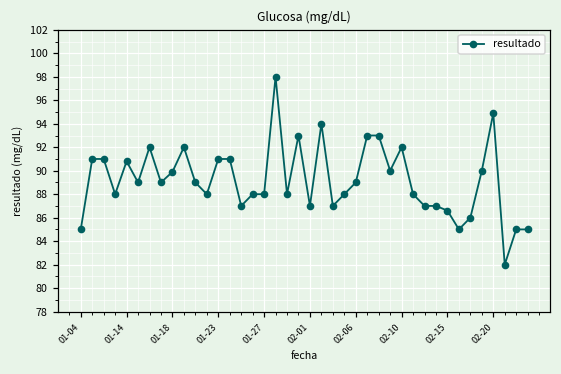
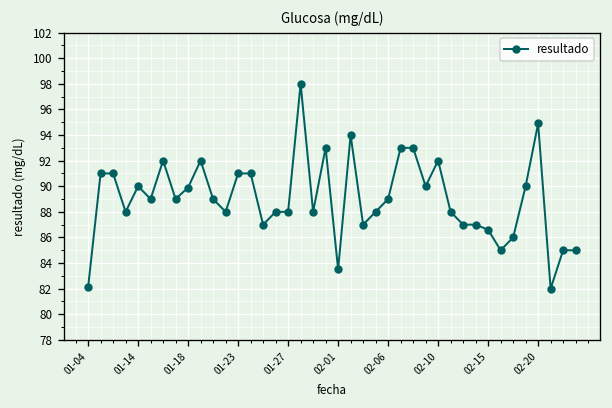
  {
-   "01-04": 85.0,
-   "01-14": 90.8,
+   "01-04": 82.1,
+   "01-14": 90.0,
    "01-18": 89.9,
    "01-23": 91.0,
    "01-27": 88.0,
-   "02-01": 87.0,
+   "02-01": 83.5,
    "02-06": 89.0,
    "02-10": 92.0,
    "02-15": 86.6,
    "02-20": 94.9
  }
